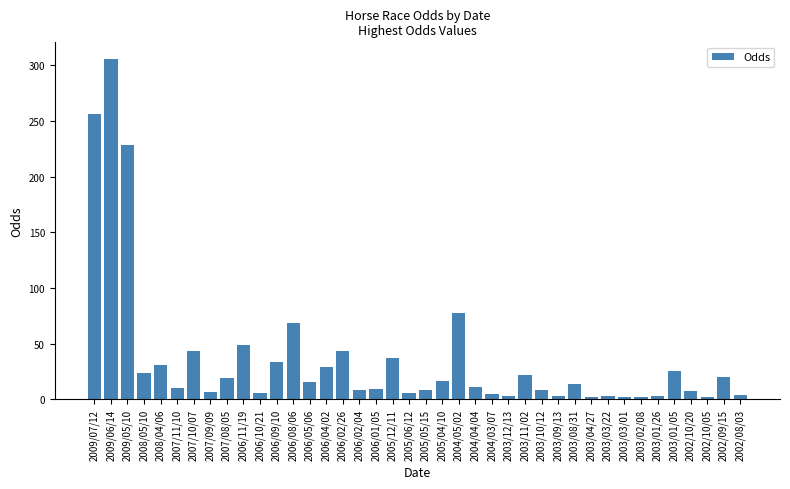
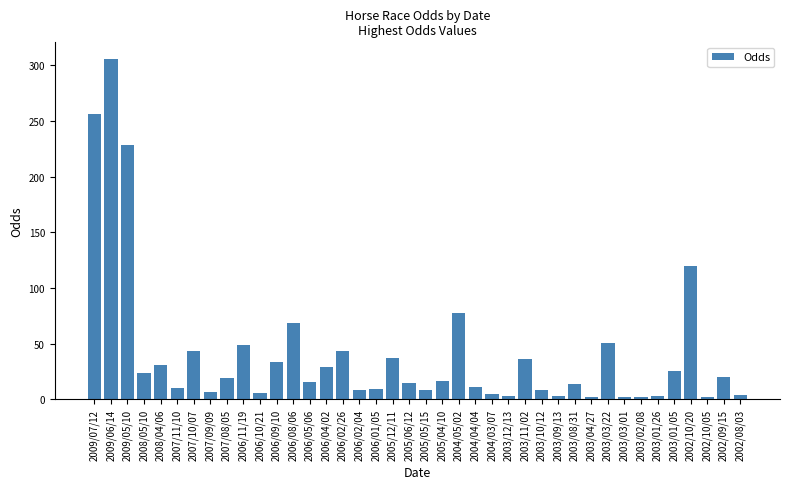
  {
    "2009/07/12": 256,
    "2009/06/14": 305,
    "2009/05/10": 228,
    "2008/05/10": 23,
    "2008/04/06": 31,
    "2007/11/10": 10,
    "2007/10/07": 43,
    "2007/09/09": 7,
    "2007/08/05": 19,
    "2006/11/19": 49,
    "2006/10/21": 6,
    "2006/09/10": 33,
    "2006/08/06": 68,
    "2006/05/06": 16,
    "2006/04/02": 29,
    "2006/02/26": 44,
    "2006/02/04": 8,
    "2006/01/05": 9,
    "2005/12/11": 37,
-   "2005/06/12": 6,
+   "2005/06/12": 14,
    "2005/05/15": 8,
    "2005/04/10": 16,
    "2004/05/02": 78,
    "2004/04/04": 11,
    "2004/03/07": 5,
    "2003/12/13": 3,
-   "2003/11/02": 22,
+   "2003/11/02": 37,
    "2003/10/12": 8,
    "2003/09/13": 3,
    "2003/08/31": 14,
-   "2003/03/22": 3,
+   "2003/03/22": 51,
    "2003/01/26": 3,
    "2003/01/05": 25,
-   "2002/10/20": 8,
+   "2002/10/20": 120,
    "2002/10/05": 2,
    "2002/09/15": 20,
    "2002/08/03": 4
  }
